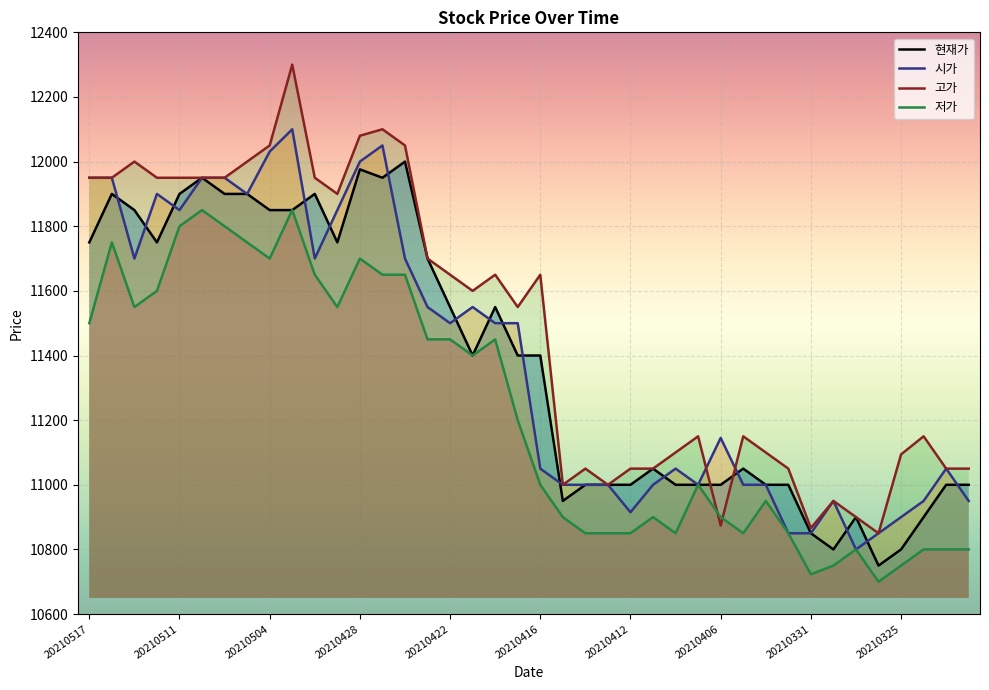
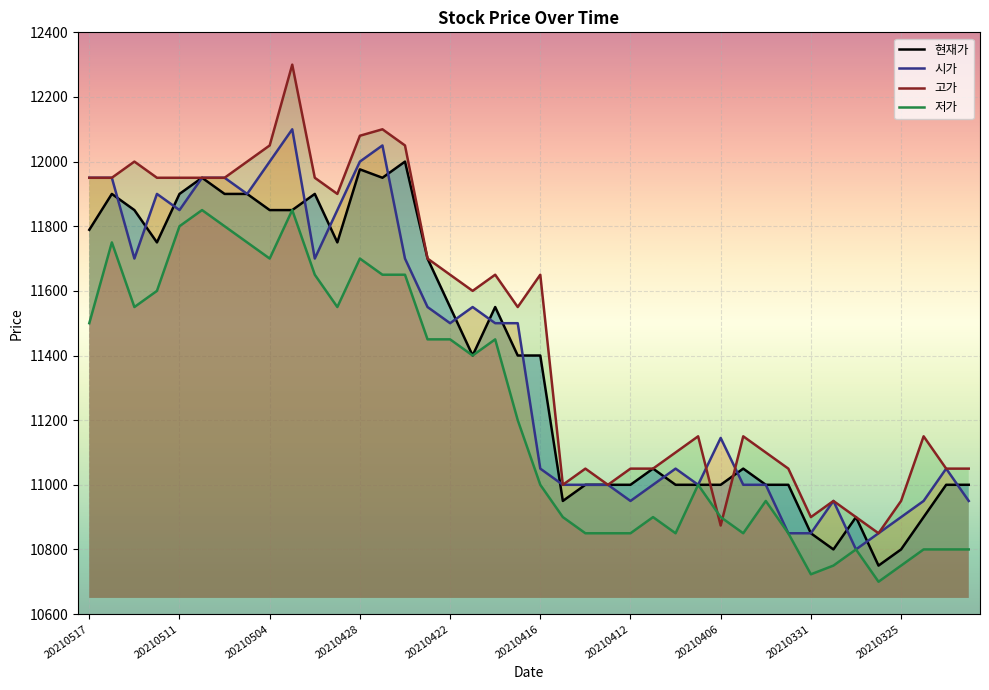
  {
    "현재가": {
-     "20210517": 11750,
+     "20210517": 11790,
      "20210511": 11900,
      "20210504": 11850,
      "20210428": 11980,
      "20210422": 11550,
      "20210416": 11400,
      "20210412": 11000,
      "20210406": 11000,
      "20210325": 10800
    },
    "시가": {
      "20210511": 11850,
-     "20210504": 12030,
+     "20210504": 12000,
      "20210428": 12000,
      "20210422": 11500,
      "20210416": 11050,
-     "20210412": 10920,
+     "20210412": 10950,
      "20210406": 11150,
      "20210325": 10900
    },
    "고가": {
      "20210511": 11950,
      "20210504": 12050,
      "20210428": 12080,
      "20210422": 11650,
      "20210416": 11650,
      "20210412": 11050,
      "20210406": 10870,
-     "20210331": 10870,
-     "20210325": 11090
+     "20210331": 10900,
+     "20210325": 10950
    },
    "저가": {
      "20210517": 11500,
      "20210511": 11800,
      "20210504": 11700,
      "20210428": 11700,
      "20210422": 11450,
      "20210416": 11000,
      "20210412": 10850,
      "20210406": 10900,
      "20210331": 10720,
      "20210325": 10750
    }
  }
